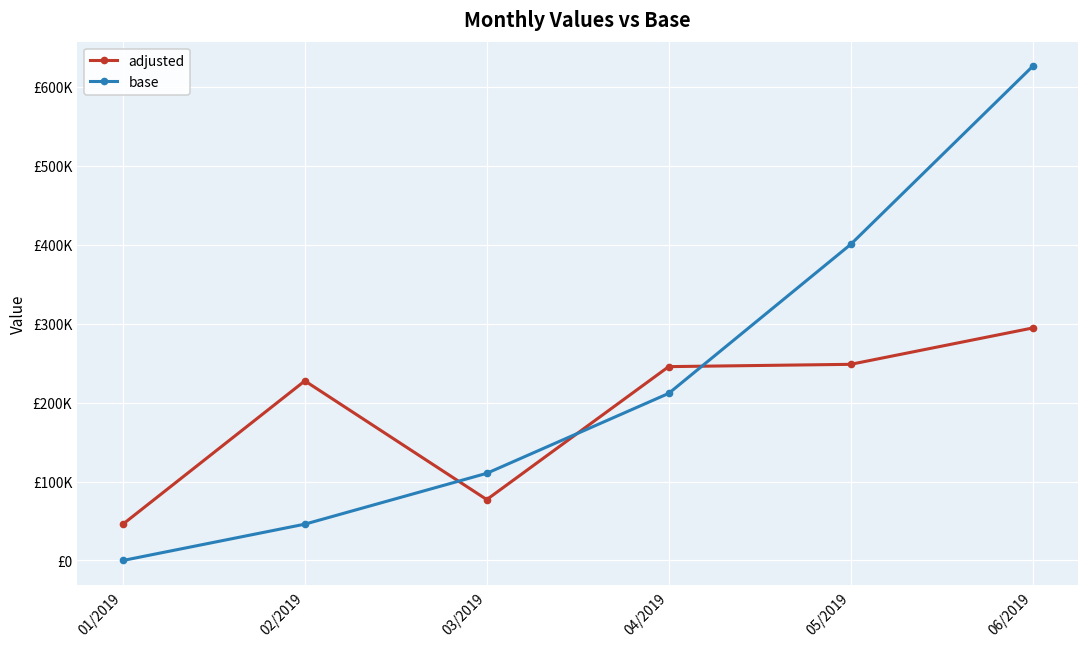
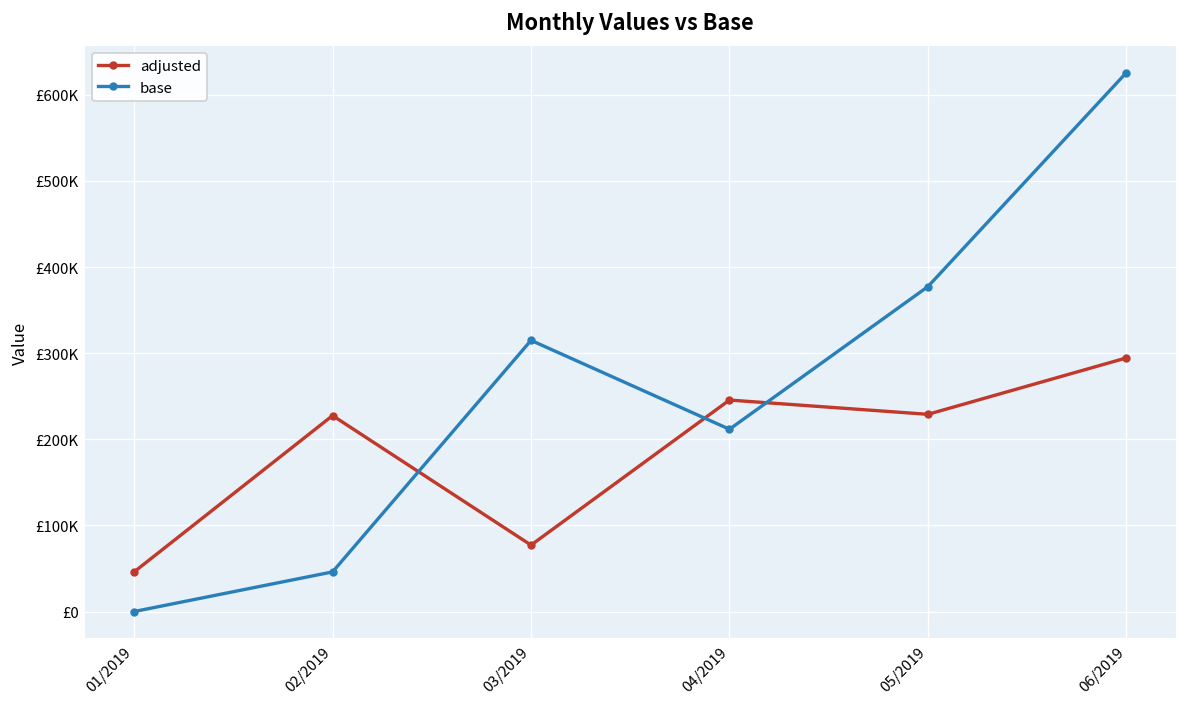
  {
    "adjusted": {
      "01/2019": "£50000",
      "02/2019": "£230000",
      "03/2019": "£80000",
      "04/2019": "£250000",
-     "05/2019": "£250000",
+     "05/2019": "£230000",
      "06/2019": "£290000"
    },
    "base": {
      "01/2019": "£0",
      "02/2019": "£50000",
-     "03/2019": "£110000",
+     "03/2019": "£310000",
      "04/2019": "£210000",
-     "05/2019": "£400000",
+     "05/2019": "£380000",
      "06/2019": "£630000"
    }
  }
